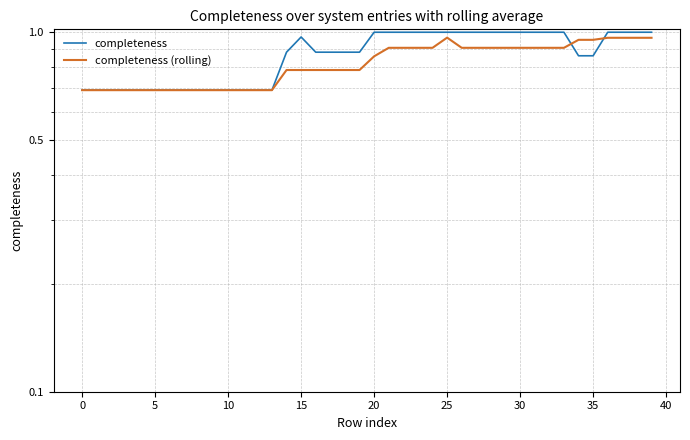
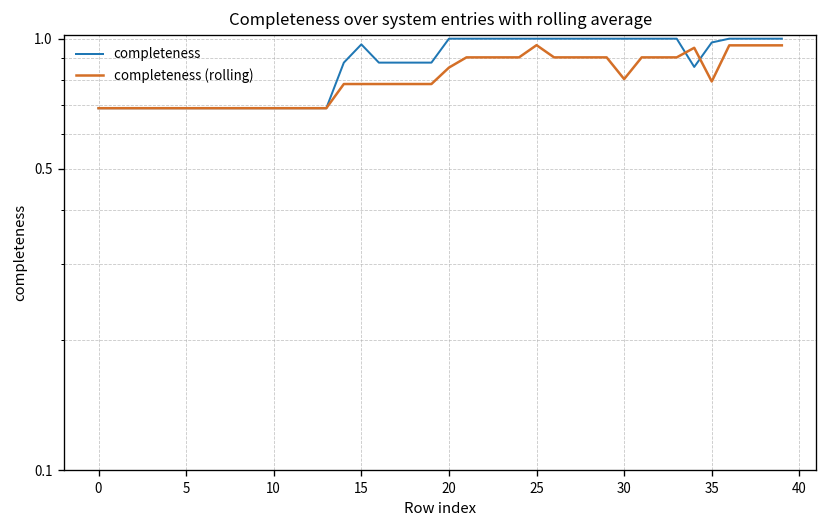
  {
    "completeness": {
      "15": 0.97,
      "20": 1.00,
      "25": 1.00,
      "30": 1.00,
-     "35": 0.86
+     "35": 0.98
    },
    "completeness (rolling)": {
      "15": 0.79,
      "20": 0.86,
      "25": 0.97,
-     "30": 0.91,
-     "35": 0.95
+     "30": 0.81,
+     "35": 0.80
    }
  }
